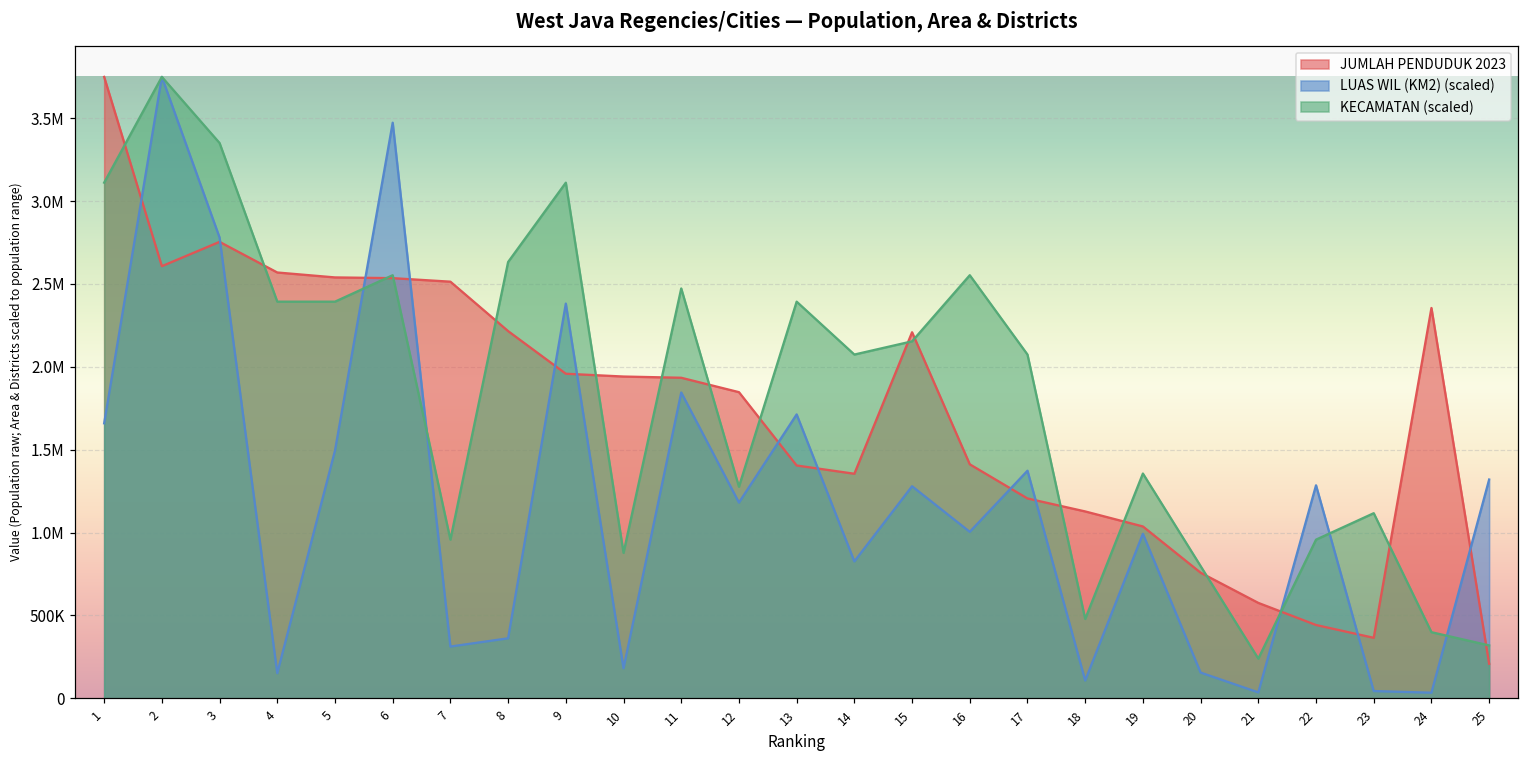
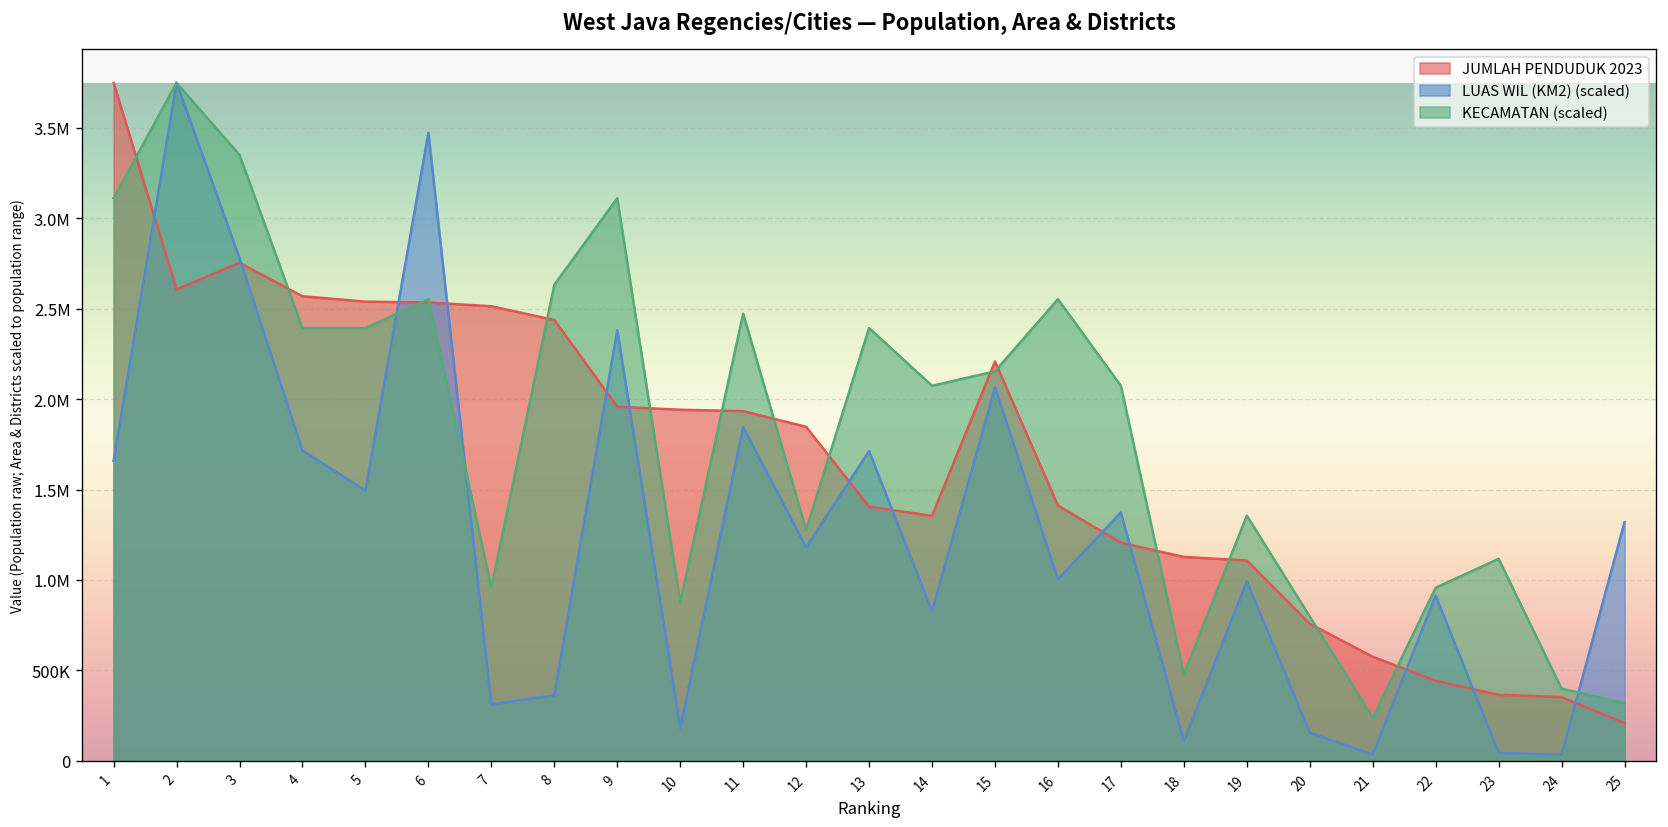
  {
    "JUMLAH PENDUDUK 2023": {
      "1": 3750000,
      "2": 2610000,
      "3": 2750000,
      "4": 2570000,
      "5": 2540000,
      "6": 2540000,
      "7": 2510000,
-     "8": 2220000,
+     "8": 2440000,
      "9": 1960000,
      "10": 1940000,
      "11": 1930000,
      "12": 1850000,
      "13": 1400000,
      "14": 1350000,
      "15": 2210000,
      "16": 1410000,
      "17": 1210000,
      "18": 1130000,
-     "19": 1040000,
+     "19": 1110000,
      "20": 760000,
      "21": 580000,
      "22": 440000,
      "23": 360000,
-     "24": 2350000,
+     "24": 350000,
      "25": 210000
    },
    "LUAS WIL (KM2) (scaled)": {
      "1": 1660000,
      "3": 2780000,
-     "4": 150000,
+     "4": 1720000,
      "5": 1490000,
      "6": 3470000,
      "7": 310000,
      "8": 360000,
      "9": 2380000,
      "10": 180000,
      "11": 1840000,
      "12": 1180000,
      "13": 1710000,
      "14": 830000,
-     "15": 1280000,
+     "15": 2070000,
      "16": 1000000,
      "17": 1370000,
      "18": 110000,
      "19": 990000,
      "20": 160000,
      "21": 40000,
-     "22": 1290000,
+     "22": 910000,
      "23": 40000,
      "24": 30000,
      "25": 1320000
    },
    "KECAMATAN (scaled)": {
      "1": 3110000,
      "3": 3350000,
      "4": 2390000,
      "5": 2390000,
      "6": 2550000,
      "7": 960000,
      "8": 2630000,
      "9": 3110000,
      "10": 880000,
      "11": 2470000,
      "12": 1280000,
      "13": 2390000,
      "14": 2070000,
      "15": 2150000,
      "16": 2550000,
      "17": 2070000,
      "18": 480000,
      "19": 1360000,
      "20": 800000,
      "21": 240000,
      "22": 960000,
      "23": 1120000,
      "24": 400000,
      "25": 320000
    }
  }
